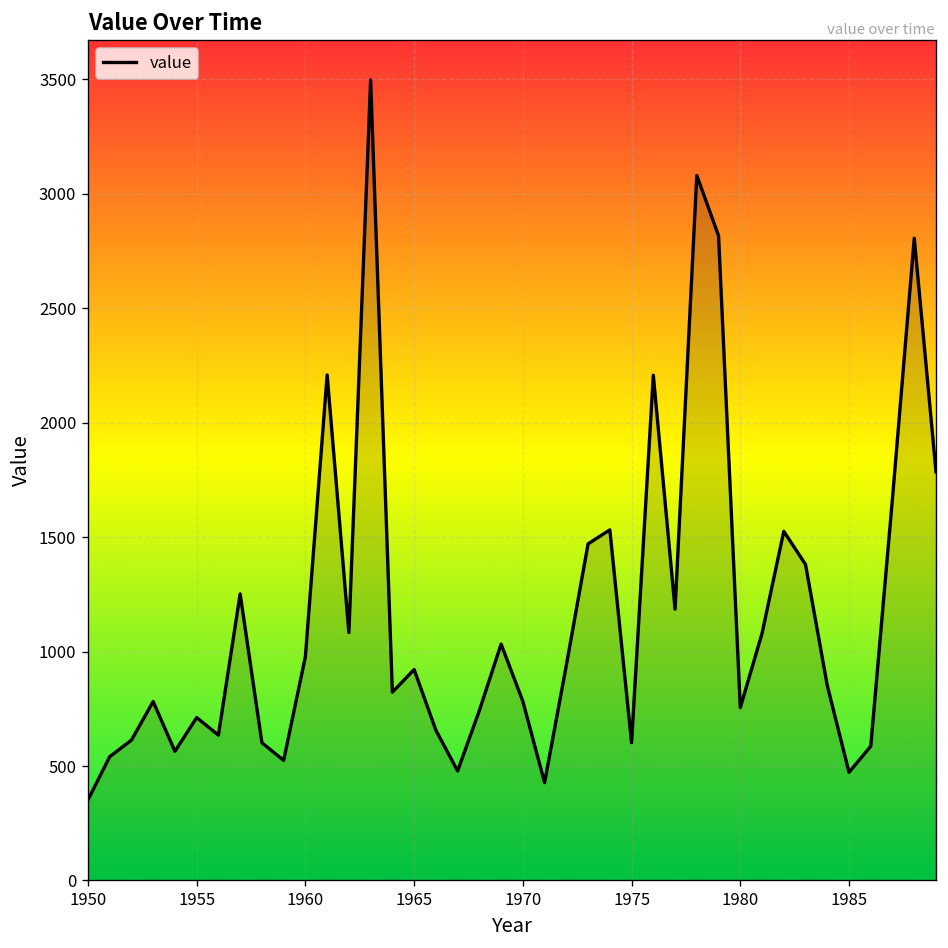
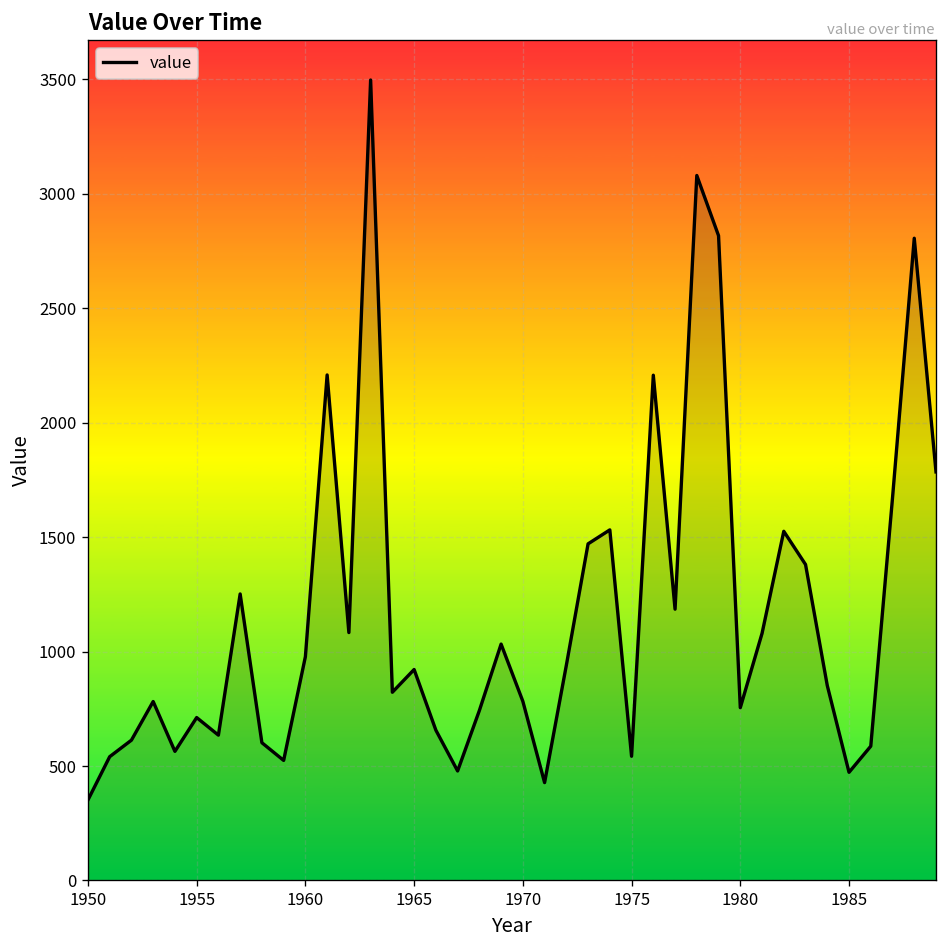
  {
    "1950": 350,
    "1955": 710,
    "1960": 980,
    "1965": 920,
    "1970": 780,
-   "1975": 600,
+   "1975": 540,
    "1980": 750,
    "1985": 470
  }
